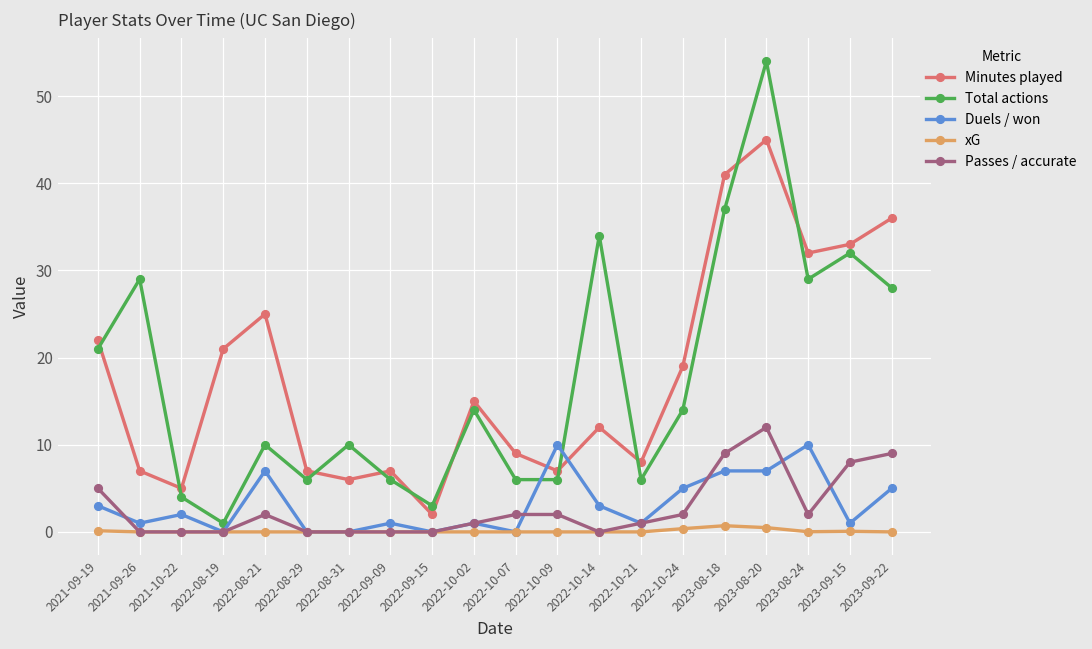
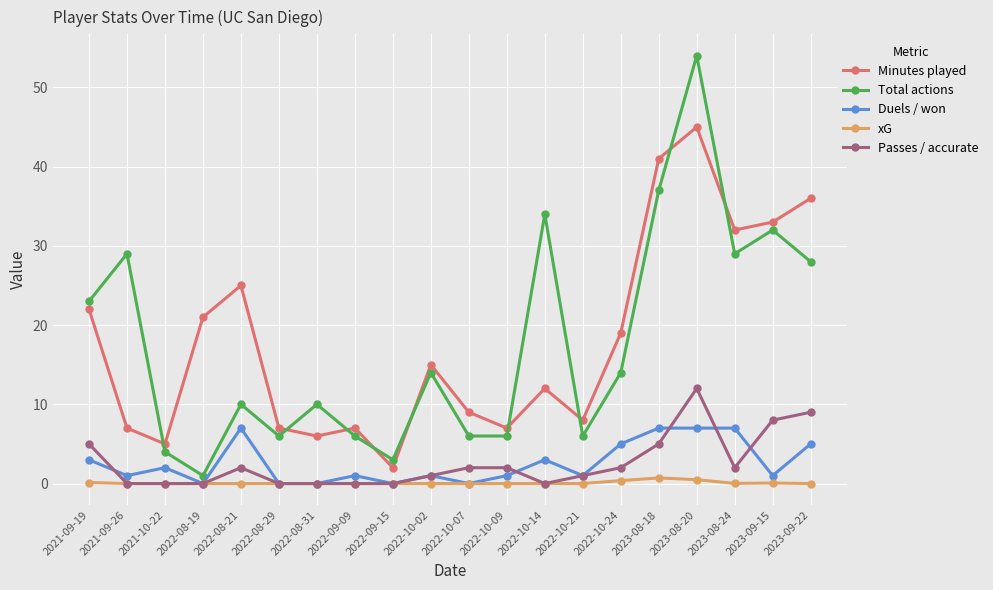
  {
    "Total actions": {
-     "2021-09-19": 21,
+     "2021-09-19": 23,
      "2021-09-26": 29,
      "2021-10-22": 4,
      "2022-08-19": 1,
      "2022-08-21": 10,
      "2022-08-29": 6,
      "2022-08-31": 10,
      "2022-09-09": 6,
      "2022-09-15": 3,
      "2022-10-02": 14,
      "2022-10-07": 6,
      "2022-10-09": 6,
      "2022-10-14": 34,
      "2022-10-21": 6,
      "2022-10-24": 14,
      "2023-08-18": 37,
      "2023-08-20": 54,
      "2023-08-24": 29,
      "2023-09-15": 32,
      "2023-09-22": 28
    },
    "Duels / won": {
      "2021-09-19": 3,
      "2021-09-26": 1,
      "2021-10-22": 2,
      "2022-08-21": 7,
      "2022-09-09": 1,
-     "2022-10-09": 10,
+     "2022-10-09": 1,
      "2022-10-14": 3,
      "2022-10-24": 5,
      "2023-08-18": 7,
      "2023-08-20": 7,
-     "2023-08-24": 10,
+     "2023-08-24": 7,
      "2023-09-15": 1,
      "2023-09-22": 5
    },
    "Passes / accurate": {
      "2021-09-19": 5,
      "2022-08-21": 2,
      "2022-10-07": 2,
      "2022-10-09": 2,
      "2022-10-24": 2,
-     "2023-08-18": 9,
+     "2023-08-18": 5,
      "2023-08-20": 12,
      "2023-08-24": 2,
      "2023-09-15": 8,
      "2023-09-22": 9
    }
  }
